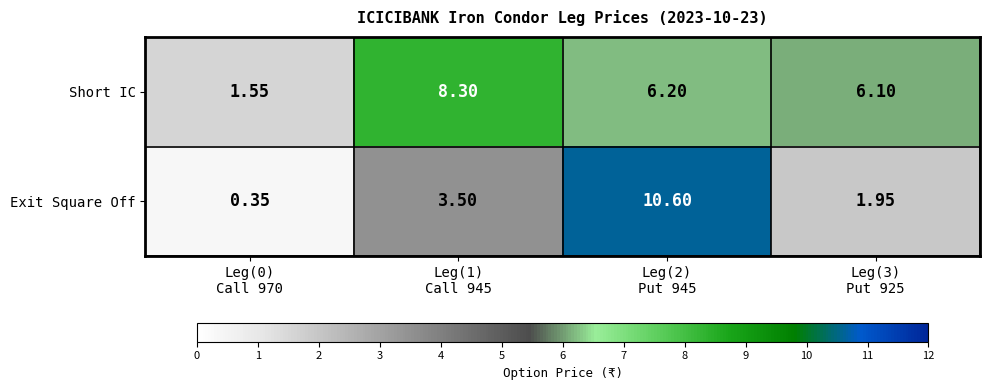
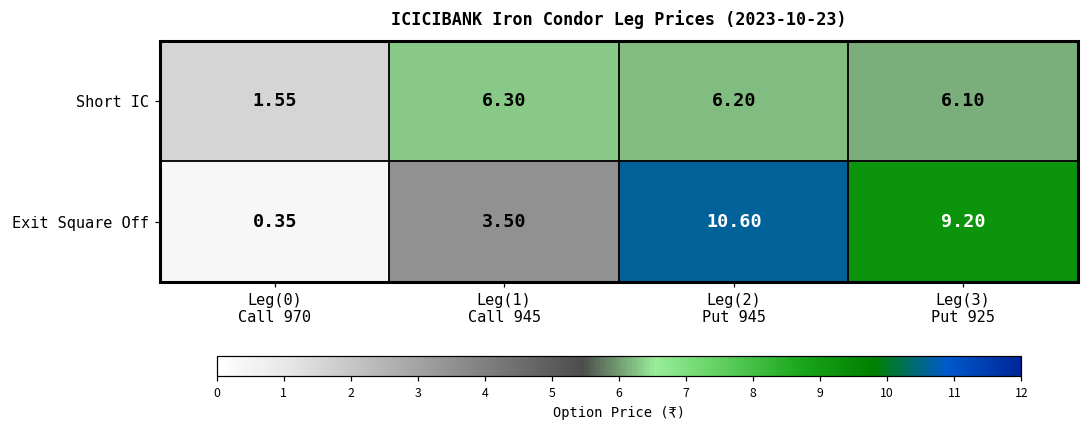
  {
    "Short IC": {
      "Leg(0) Call 970": 1.55,
-     "Leg(1) Call 945": 8.30,
+     "Leg(1) Call 945": 6.30,
      "Leg(2) Put 945": 6.20,
      "Leg(3) Put 925": 6.10
    },
    "Exit Square Off": {
      "Leg(0) Call 970": 0.35,
      "Leg(1) Call 945": 3.50,
      "Leg(2) Put 945": 10.60,
-     "Leg(3) Put 925": 1.95
+     "Leg(3) Put 925": 9.20
    }
  }
